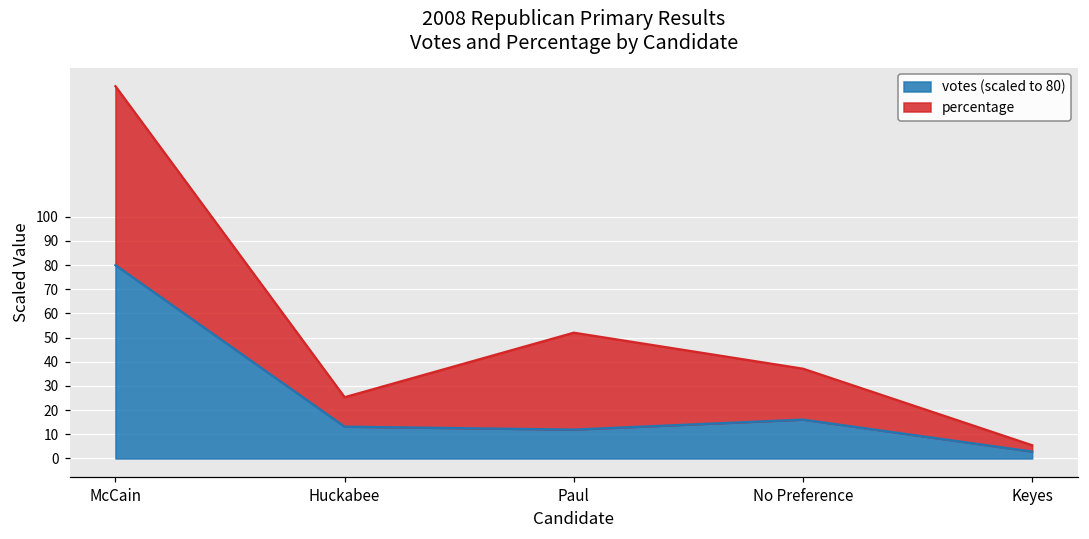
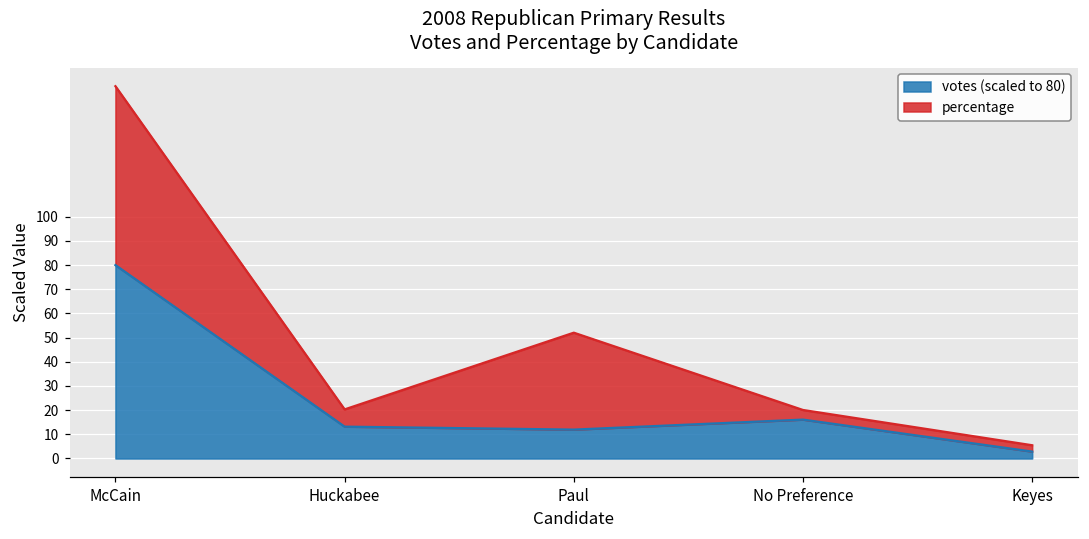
  {
    "votes (scaled to 80)": {
      "McCain": 80,
      "Huckabee": 13,
      "Paul": 12,
      "No Preference": 16,
      "Keyes": 3
    },
    "percentage": {
      "McCain": 74,
-     "Huckabee": 12,
+     "Huckabee": 7,
      "Paul": 40,
-     "No Preference": 21,
+     "No Preference": 4,
      "Keyes": 3
    }
  }
